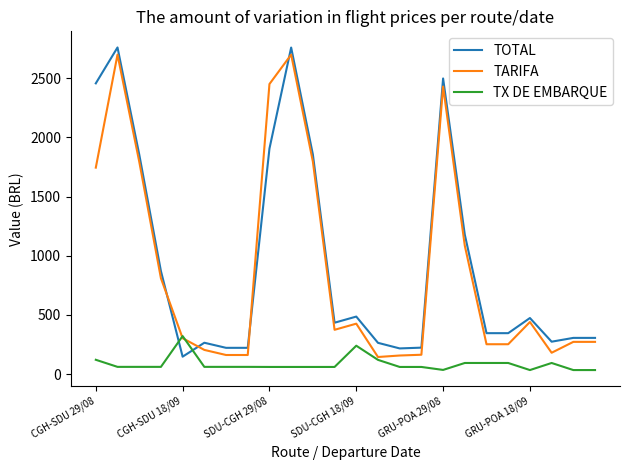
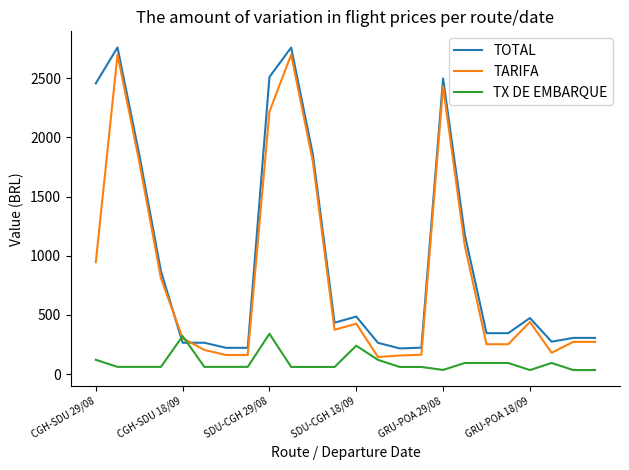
  {
    "TOTAL": {
      "CGH-SDU 29/08": 2460,
-     "CGH-SDU 18/09": 150,
-     "SDU-CGH 29/08": 1910,
+     "CGH-SDU 18/09": 260,
+     "SDU-CGH 29/08": 2510,
      "SDU-CGH 18/09": 490,
      "GRU-POA 29/08": 2500,
      "GRU-POA 18/09": 470
    },
    "TARIFA": {
-     "CGH-SDU 29/08": 1750,
-     "SDU-CGH 29/08": 2450,
+     "CGH-SDU 29/08": 950,
+     "SDU-CGH 29/08": 2220,
      "SDU-CGH 18/09": 430,
      "GRU-POA 29/08": 2430,
      "GRU-POA 18/09": 440
    },
    "TX DE EMBARQUE": {
      "CGH-SDU 29/08": 120,
-     "SDU-CGH 29/08": 60,
+     "SDU-CGH 29/08": 340,
      "SDU-CGH 18/09": 240,
      "GRU-POA 29/08": 30,
      "GRU-POA 18/09": 30
    }
  }
